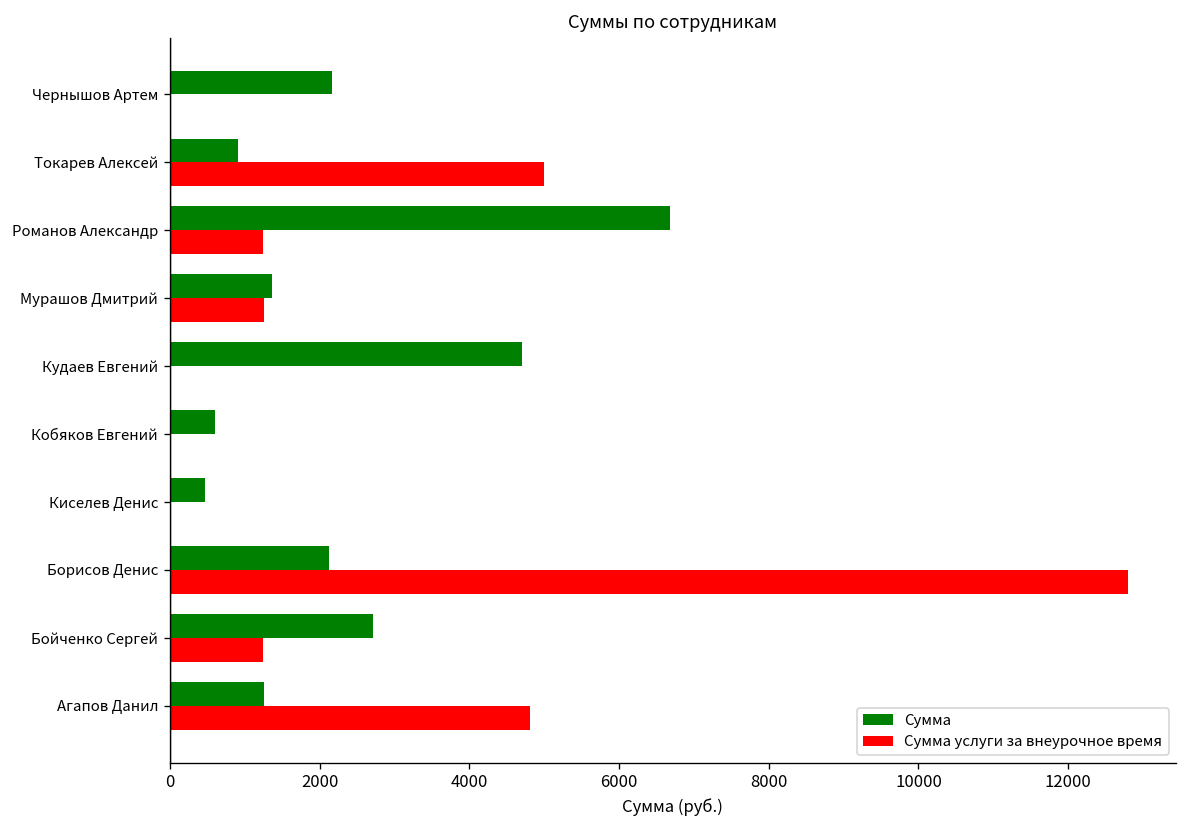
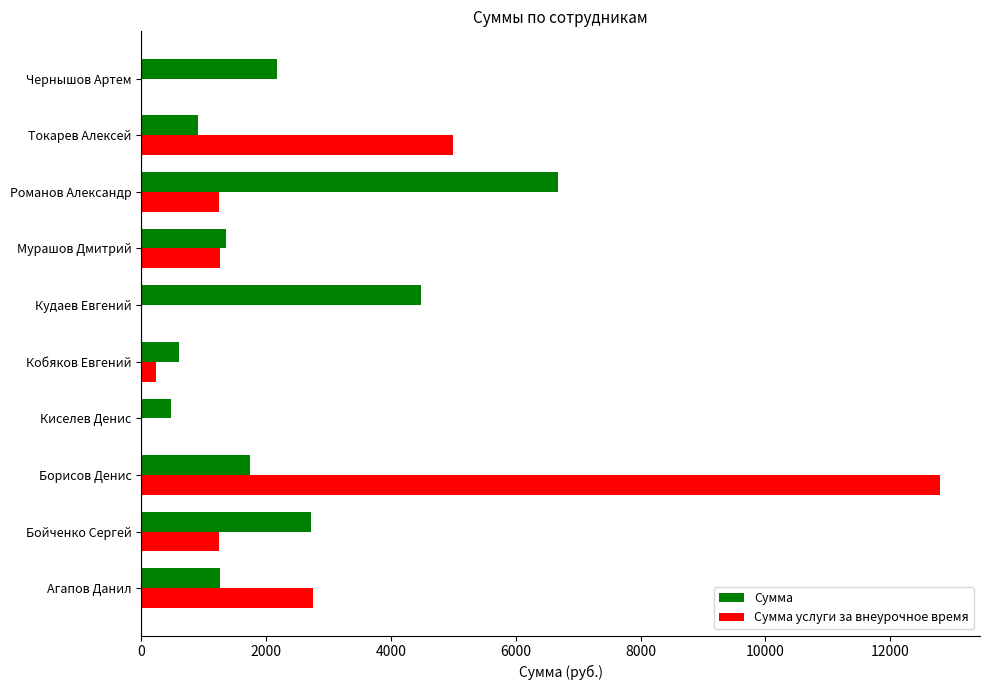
  {
    "Сумма": {
      "Чернышов Артем": 2200,
      "Токарев Алексей": 900,
      "Романов Александр": 6700,
      "Мурашов Дмитрий": 1400,
-     "Кудаев Евгений": 4700,
+     "Кудаев Евгений": 4500,
      "Кобяков Евгений": 600,
      "Киселев Денис": 500,
-     "Борисов Денис": 2100,
+     "Борисов Денис": 1700,
      "Бойченко Сергей": 2700,
      "Агапов Данил": 1300
    },
    "Сумма услуги за внеурочное время": {
      "Чернышов Артем": 0,
      "Токарев Алексей": 5000,
      "Романов Александр": 1300,
      "Мурашов Дмитрий": 1300,
      "Кудаев Евгений": 0,
-     "Кобяков Евгений": 0,
+     "Кобяков Евгений": 200,
      "Киселев Денис": 0,
      "Борисов Денис": 12800,
      "Бойченко Сергей": 1300,
-     "Агапов Данил": 4800
+     "Агапов Данил": 2800
    }
  }
